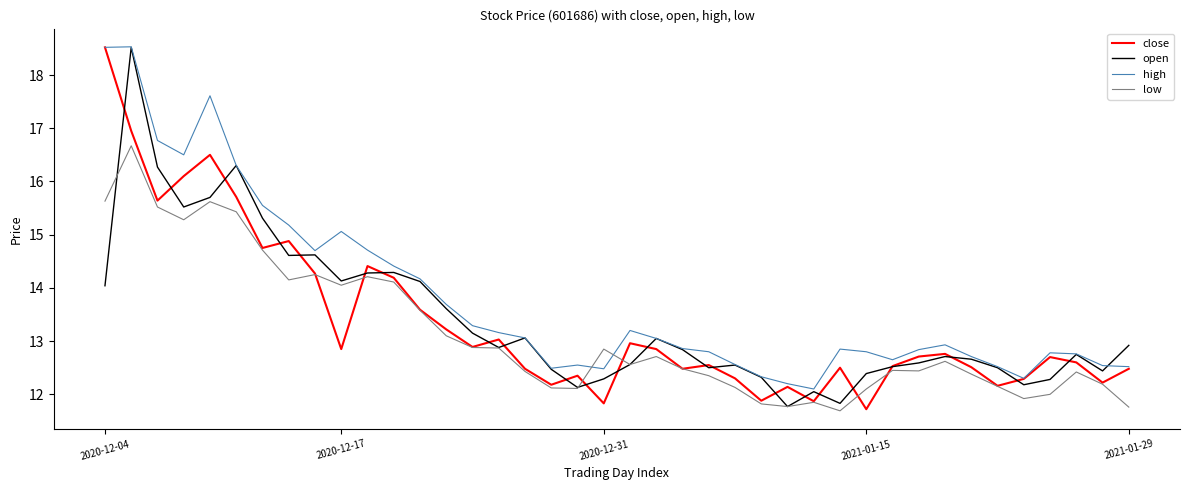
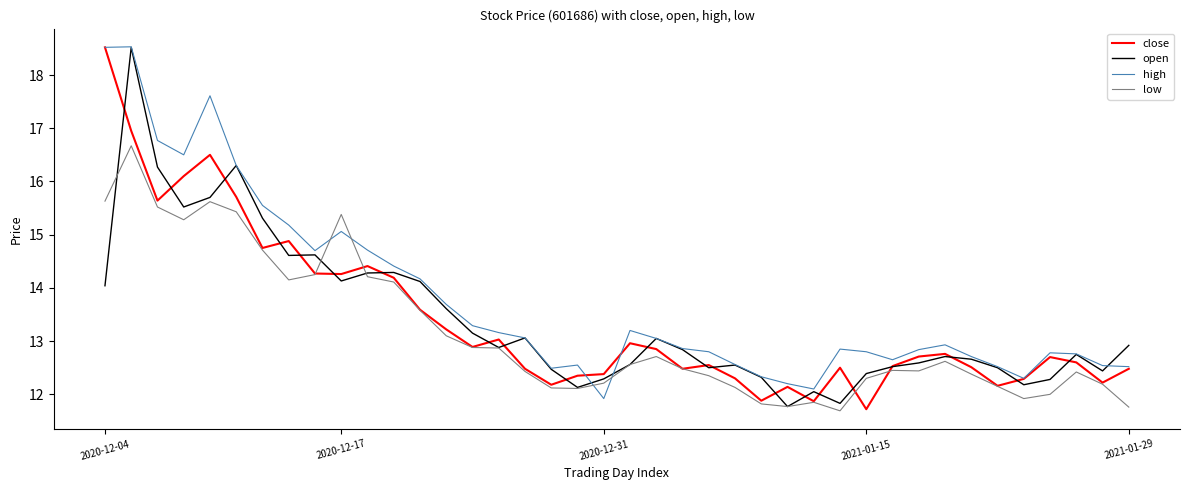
  {
    "close": {
-     "2020-12-17": 12.9,
-     "2020-12-31": 11.8,
+     "2020-12-17": 14.3,
+     "2020-12-31": 12.4,
      "2021-01-15": 11.7
    },
    "open": {
      "2020-12-04": 14.0,
      "2020-12-17": 14.1,
      "2020-12-31": 12.3,
      "2021-01-15": 12.4,
      "2021-01-29": 12.9
    },
    "high": {
      "2020-12-17": 15.1,
-     "2020-12-31": 12.5,
+     "2020-12-31": 11.9,
      "2021-01-15": 12.8
    },
    "low": {
      "2020-12-04": 15.6,
-     "2020-12-17": 14.1,
-     "2020-12-31": 12.9,
-     "2021-01-15": 12.1,
+     "2020-12-17": 15.4,
+     "2020-12-31": 12.2,
+     "2021-01-15": 12.3,
      "2021-01-29": 11.8
    }
  }
